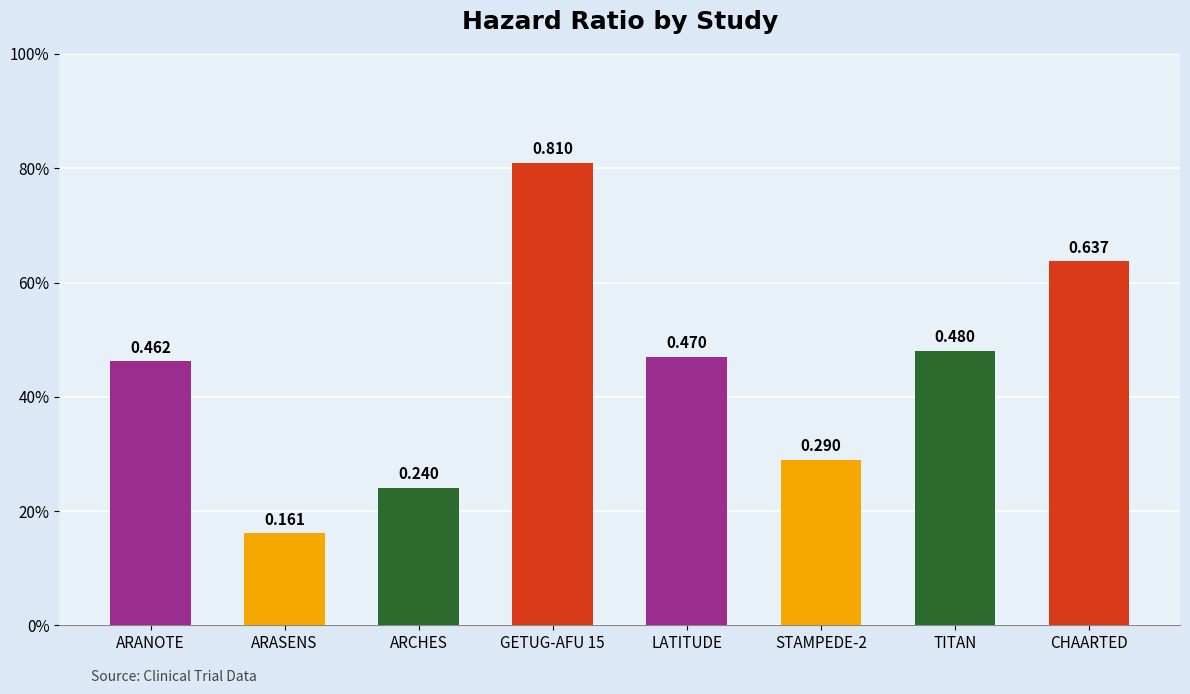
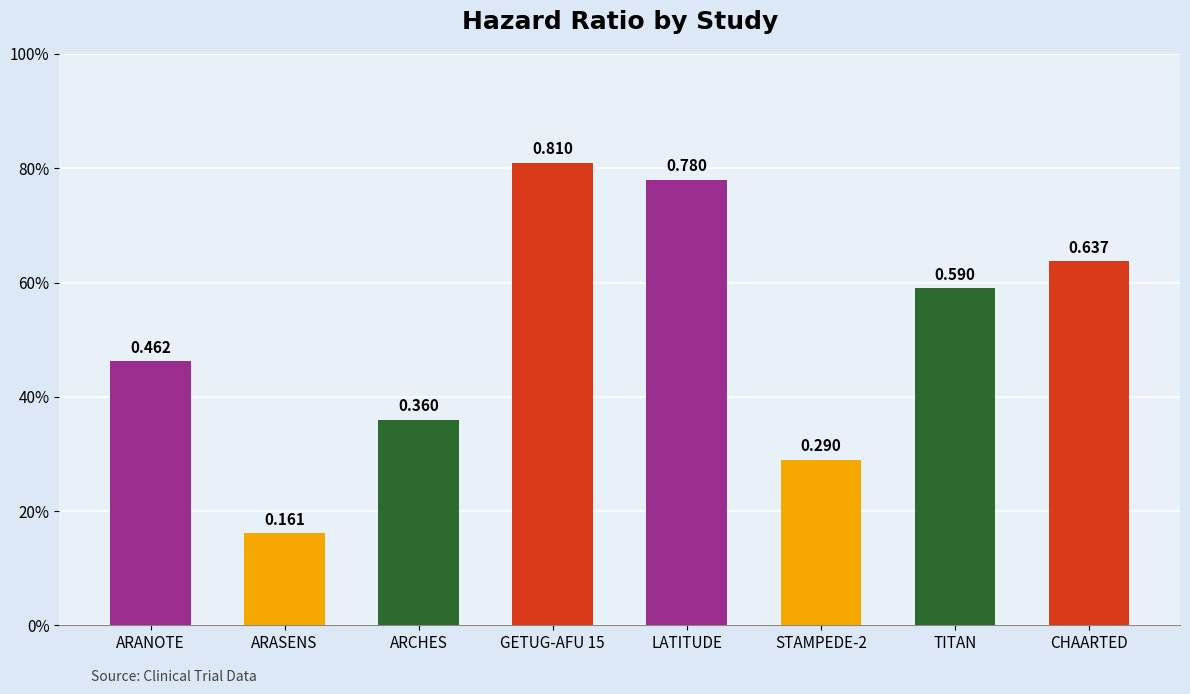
  {
    "ARANOTE": 0.462,
    "ARASENS": 0.161,
-   "ARCHES": 0.240,
+   "ARCHES": 0.360,
    "GETUG-AFU 15": 0.810,
-   "LATITUDE": 0.470,
+   "LATITUDE": 0.780,
    "STAMPEDE-2": 0.290,
-   "TITAN": 0.480,
+   "TITAN": 0.590,
    "CHAARTED": 0.637
  }
